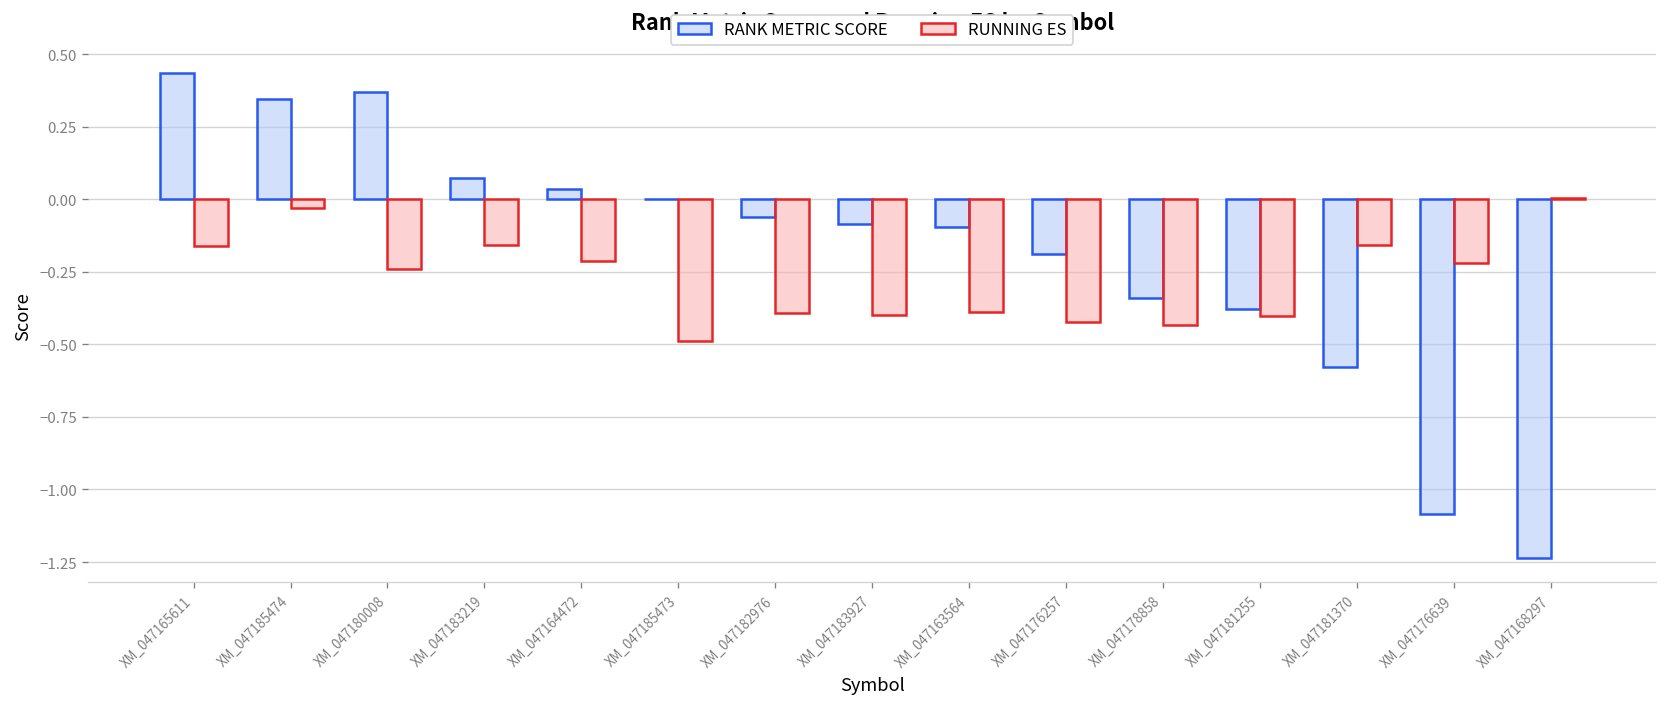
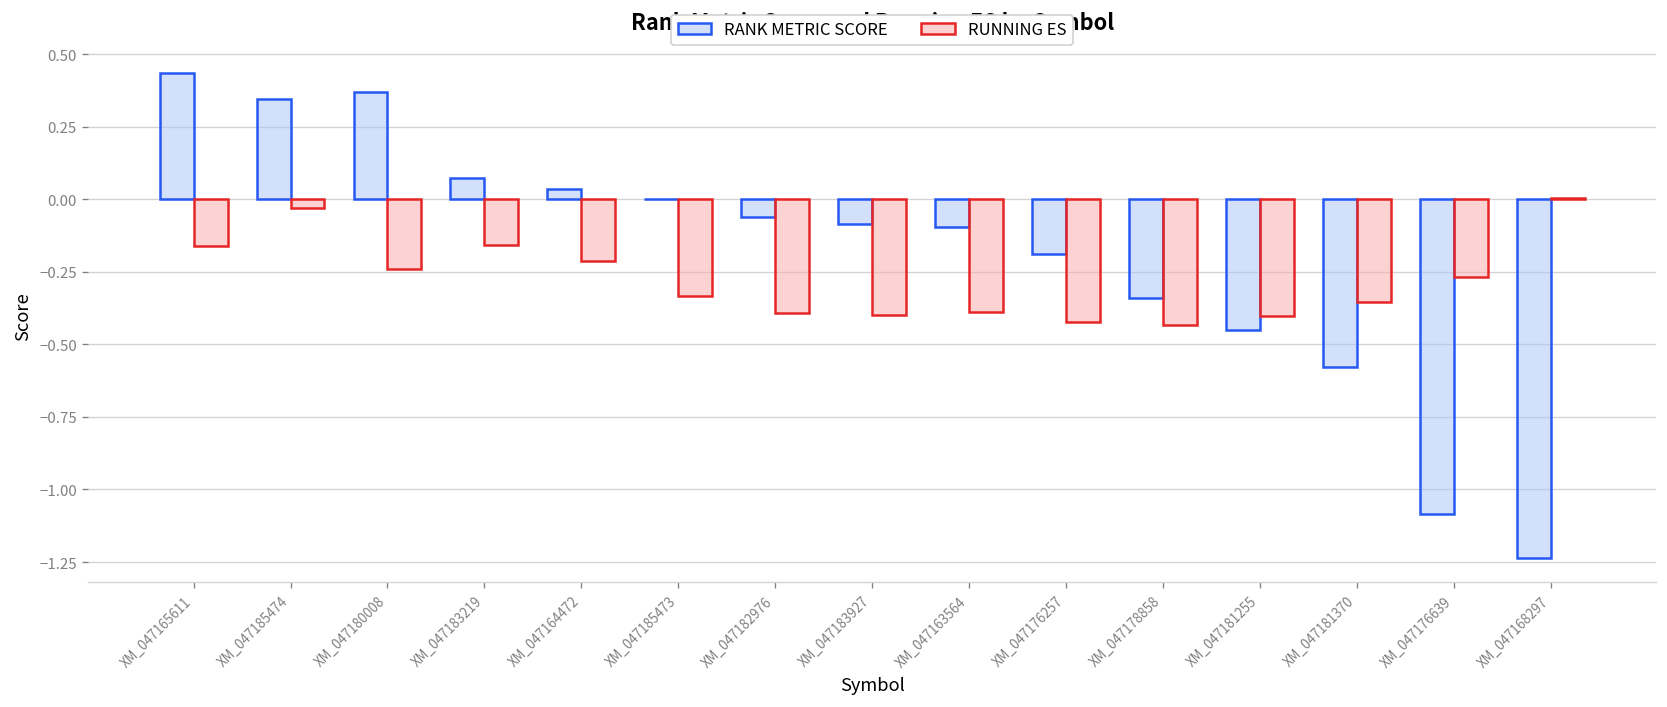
  {
    "RANK METRIC SCORE": {
      "XM_047165611": 0.43,
      "XM_047185474": 0.34,
      "XM_047180008": 0.37,
      "XM_047183219": 0.07,
      "XM_047164472": 0.04,
      "XM_047185473": 0.00,
      "XM_047182976": -0.06,
      "XM_047183927": -0.08,
      "XM_047163564": -0.09,
      "XM_047176257": -0.19,
      "XM_047178858": -0.34,
-     "XM_047181255": -0.38,
+     "XM_047181255": -0.45,
      "XM_047181370": -0.58,
      "XM_047176639": -1.08,
      "XM_047168297": -1.24
    },
    "RUNNING ES": {
      "XM_047165611": -0.16,
      "XM_047185474": -0.03,
      "XM_047180008": -0.24,
      "XM_047183219": -0.16,
      "XM_047164472": -0.21,
-     "XM_047185473": -0.49,
+     "XM_047185473": -0.33,
      "XM_047182976": -0.39,
      "XM_047183927": -0.40,
      "XM_047163564": -0.39,
      "XM_047176257": -0.42,
      "XM_047178858": -0.43,
      "XM_047181255": -0.40,
-     "XM_047181370": -0.16,
-     "XM_047176639": -0.22
+     "XM_047181370": -0.35,
+     "XM_047176639": -0.27
    }
  }
